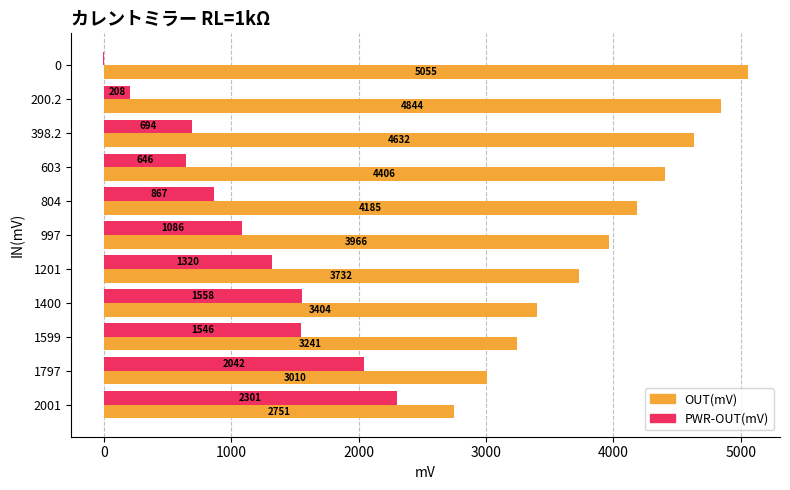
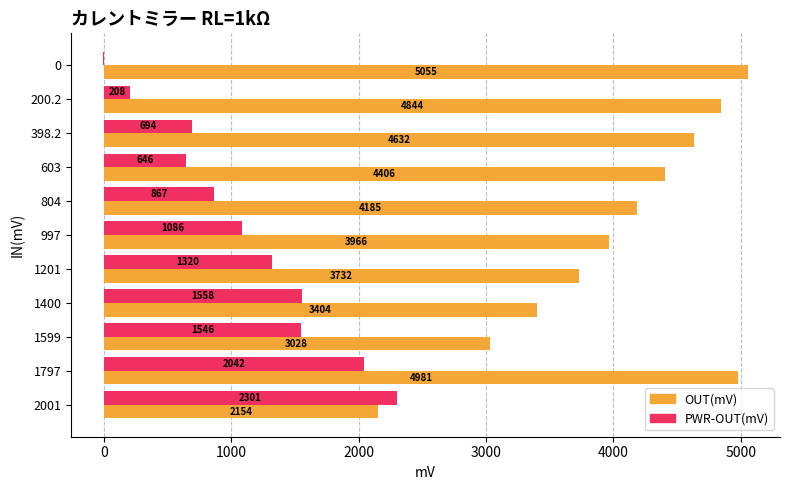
  {
    "OUT(mV)": {
      "0": 5055,
      "200.2": 4844,
      "398.2": 4632,
      "603": 4406,
      "804": 4185,
      "997": 3966,
      "1201": 3732,
      "1400": 3404,
-     "1599": 3241,
-     "1797": 3010,
-     "2001": 2751
+     "1599": 3028,
+     "1797": 4981,
+     "2001": 2154
    },
    "PWR-OUT(mV)": {
      "200.2": 208,
      "398.2": 694,
      "603": 646,
      "804": 867,
      "997": 1086,
      "1201": 1320,
      "1400": 1558,
      "1599": 1546,
      "1797": 2042,
      "2001": 2301
    }
  }
